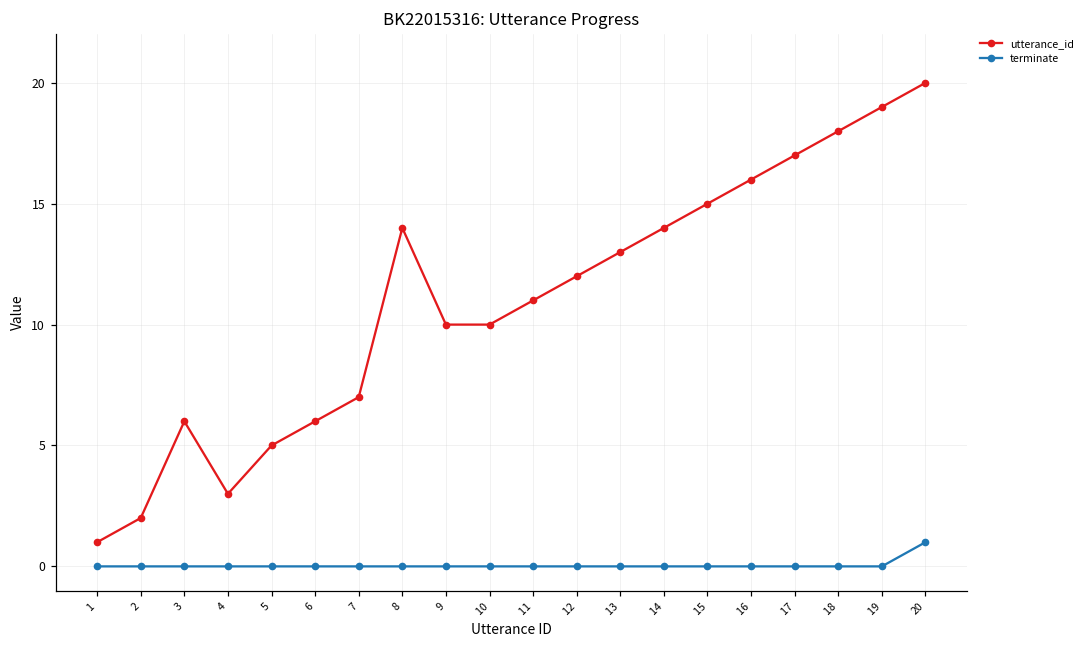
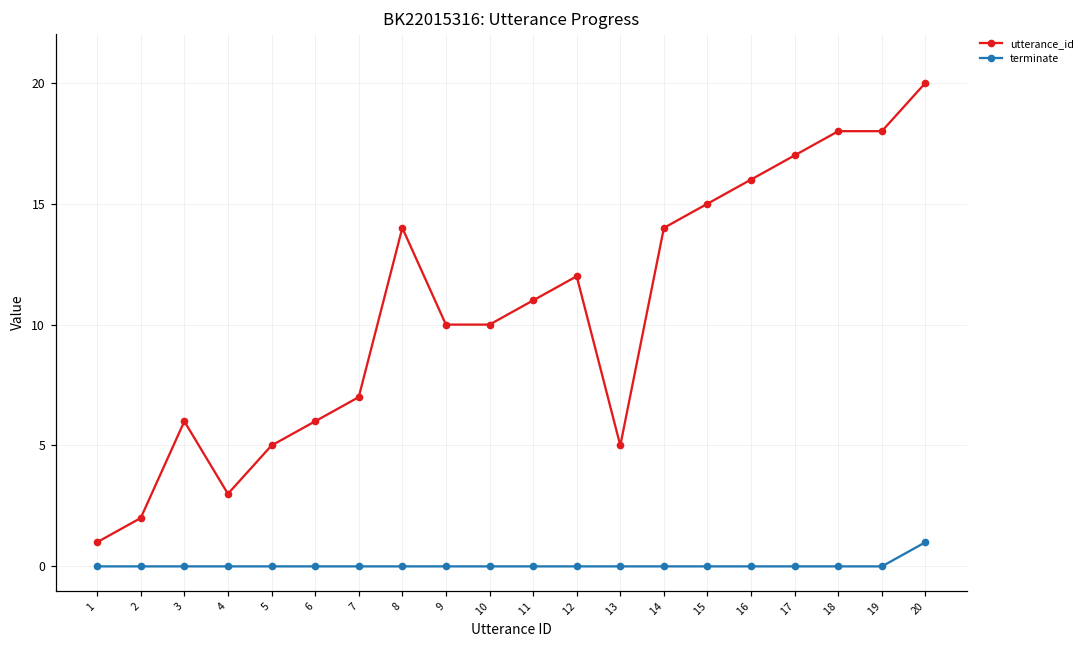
  {
    "utterance_id": {
      "1": 1,
      "2": 2,
      "3": 6,
      "4": 3,
      "5": 5,
      "6": 6,
      "7": 7,
      "8": 14,
      "9": 10,
      "10": 10,
      "11": 11,
      "12": 12,
-     "13": 13,
+     "13": 5,
      "14": 14,
      "15": 15,
      "16": 16,
      "17": 17,
      "18": 18,
-     "19": 19,
+     "19": 18,
      "20": 20
    },
    "terminate": {
      "1": 0,
      "2": 0,
      "3": 0,
      "4": 0,
      "5": 0,
      "6": 0,
      "7": 0,
      "8": 0,
      "9": 0,
      "10": 0,
      "11": 0,
      "12": 0,
      "13": 0,
      "14": 0,
      "15": 0,
      "16": 0,
      "17": 0,
      "18": 0,
      "19": 0,
      "20": 1
    }
  }
